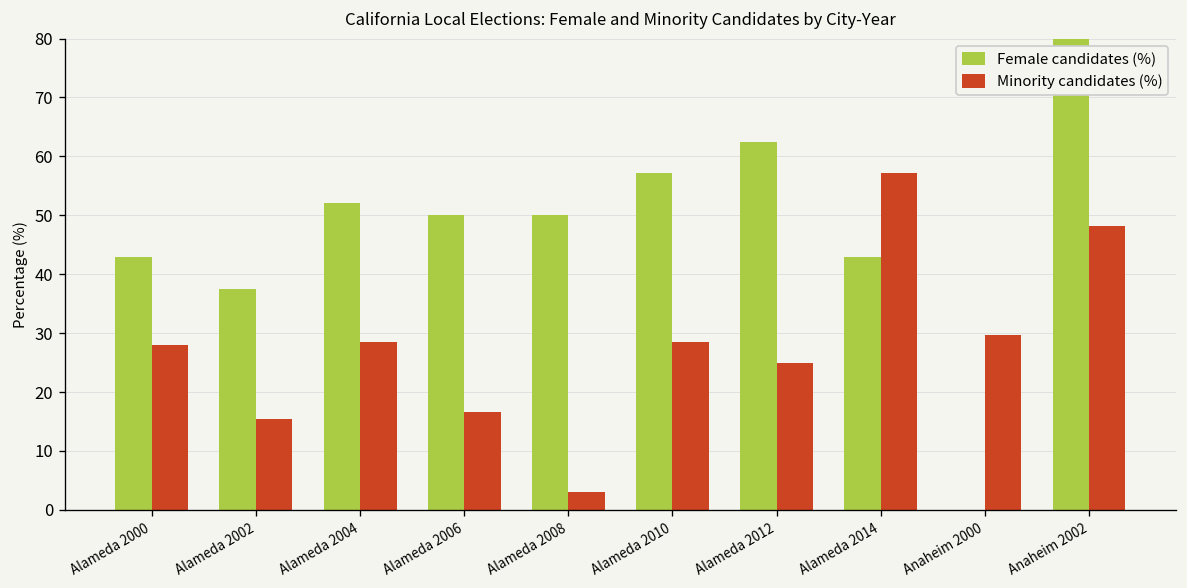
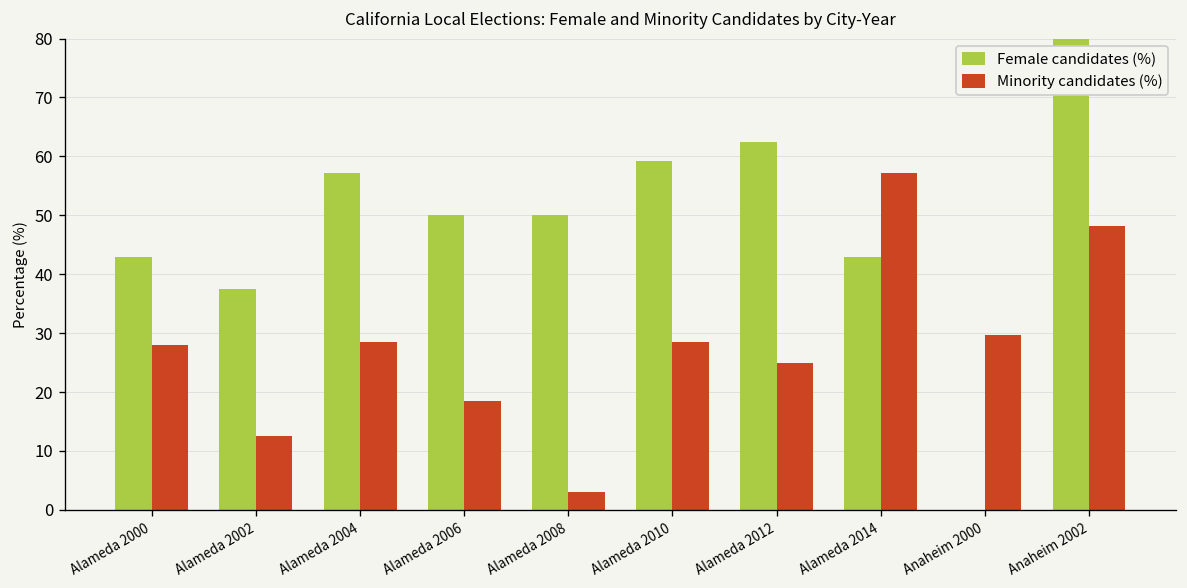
  {
    "Female candidates (%)": {
      "Alameda 2000": 43,
      "Alameda 2002": 38,
-     "Alameda 2004": 52,
+     "Alameda 2004": 57,
      "Alameda 2006": 50,
      "Alameda 2008": 50,
-     "Alameda 2010": 57,
+     "Alameda 2010": 59,
      "Alameda 2012": 63,
      "Alameda 2014": 43,
      "Anaheim 2000": 0
    },
    "Minority candidates (%)": {
      "Alameda 2000": 28,
-     "Alameda 2002": 16,
+     "Alameda 2002": 13,
      "Alameda 2004": 29,
-     "Alameda 2006": 17,
+     "Alameda 2006": 18,
      "Alameda 2008": 3,
      "Alameda 2010": 29,
      "Alameda 2012": 25,
      "Alameda 2014": 57,
      "Anaheim 2000": 30,
      "Anaheim 2002": 48
    }
  }
